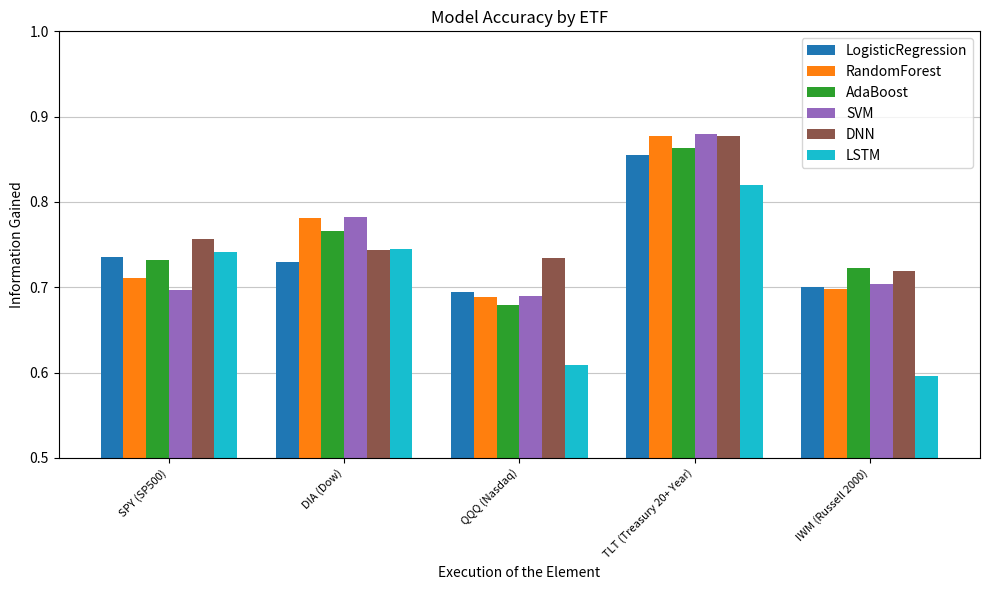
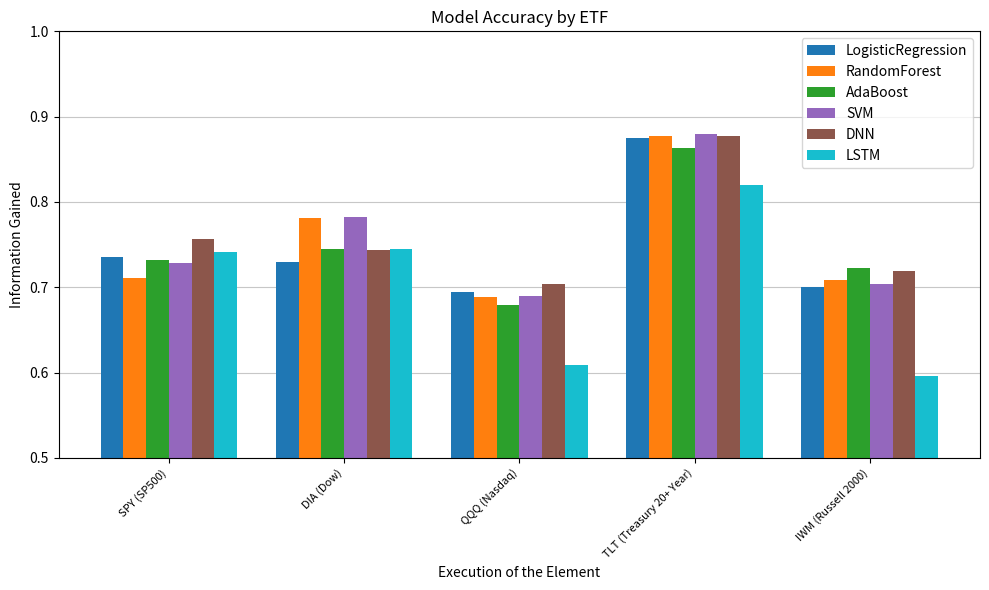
  {
    "LogisticRegression": {
      "SPY (SP500)": 0.73,
      "DIA (Dow)": 0.73,
      "QQQ (Nasdaq)": 0.69,
-     "TLT (Treasury 20+ Year)": 0.85,
+     "TLT (Treasury 20+ Year)": 0.87,
      "IWM (Russell 2000)": 0.70
    },
    "RandomForest": {
      "SPY (SP500)": 0.71,
      "DIA (Dow)": 0.78,
      "QQQ (Nasdaq)": 0.69,
      "TLT (Treasury 20+ Year)": 0.88,
-     "IWM (Russell 2000)": 0.70
+     "IWM (Russell 2000)": 0.71
    },
    "AdaBoost": {
      "SPY (SP500)": 0.73,
-     "DIA (Dow)": 0.77,
+     "DIA (Dow)": 0.74,
      "QQQ (Nasdaq)": 0.68,
      "TLT (Treasury 20+ Year)": 0.86,
      "IWM (Russell 2000)": 0.72
    },
    "SVM": {
-     "SPY (SP500)": 0.70,
+     "SPY (SP500)": 0.73,
      "DIA (Dow)": 0.78,
      "QQQ (Nasdaq)": 0.69,
      "TLT (Treasury 20+ Year)": 0.88,
      "IWM (Russell 2000)": 0.70
    },
    "DNN": {
      "SPY (SP500)": 0.76,
      "DIA (Dow)": 0.74,
-     "QQQ (Nasdaq)": 0.73,
+     "QQQ (Nasdaq)": 0.70,
      "TLT (Treasury 20+ Year)": 0.88,
      "IWM (Russell 2000)": 0.72
    },
    "LSTM": {
      "SPY (SP500)": 0.74,
      "DIA (Dow)": 0.74,
      "QQQ (Nasdaq)": 0.61,
      "TLT (Treasury 20+ Year)": 0.82,
      "IWM (Russell 2000)": 0.60
    }
  }
